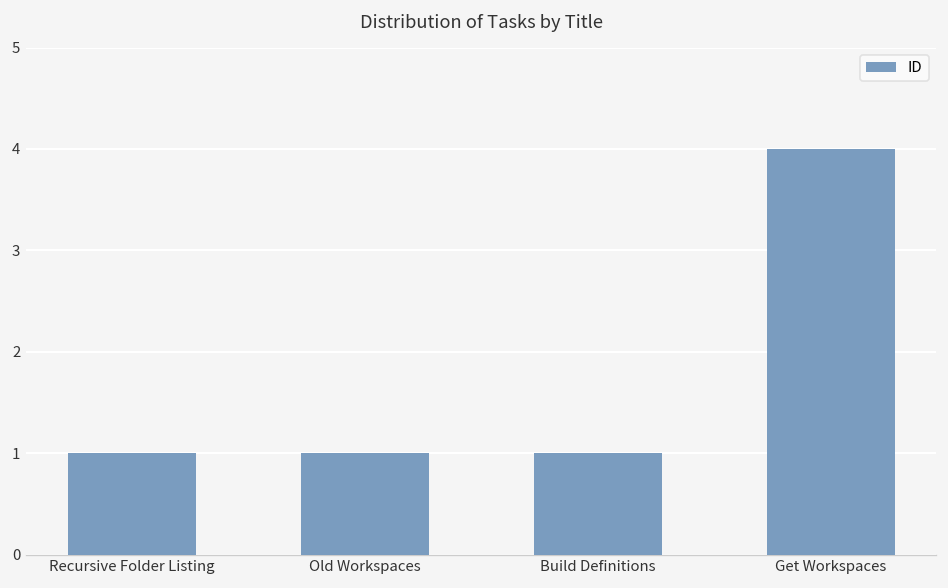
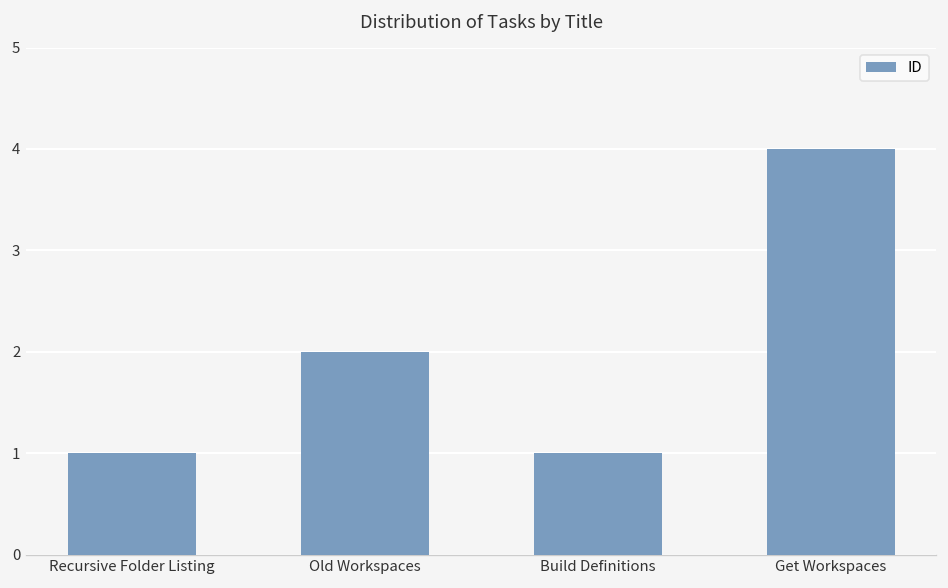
  {
    "Recursive Folder Listing": 1,
-   "Old Workspaces": 1,
+   "Old Workspaces": 2,
    "Build Definitions": 1,
    "Get Workspaces": 4
  }
